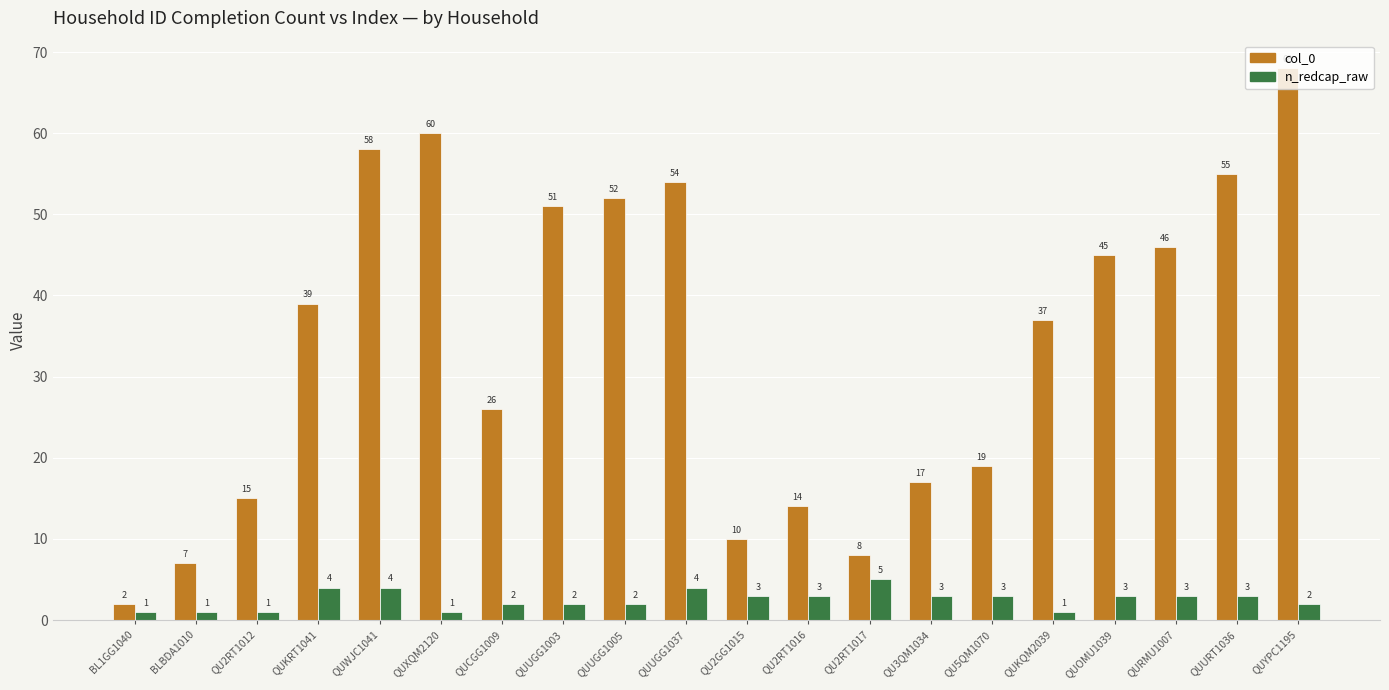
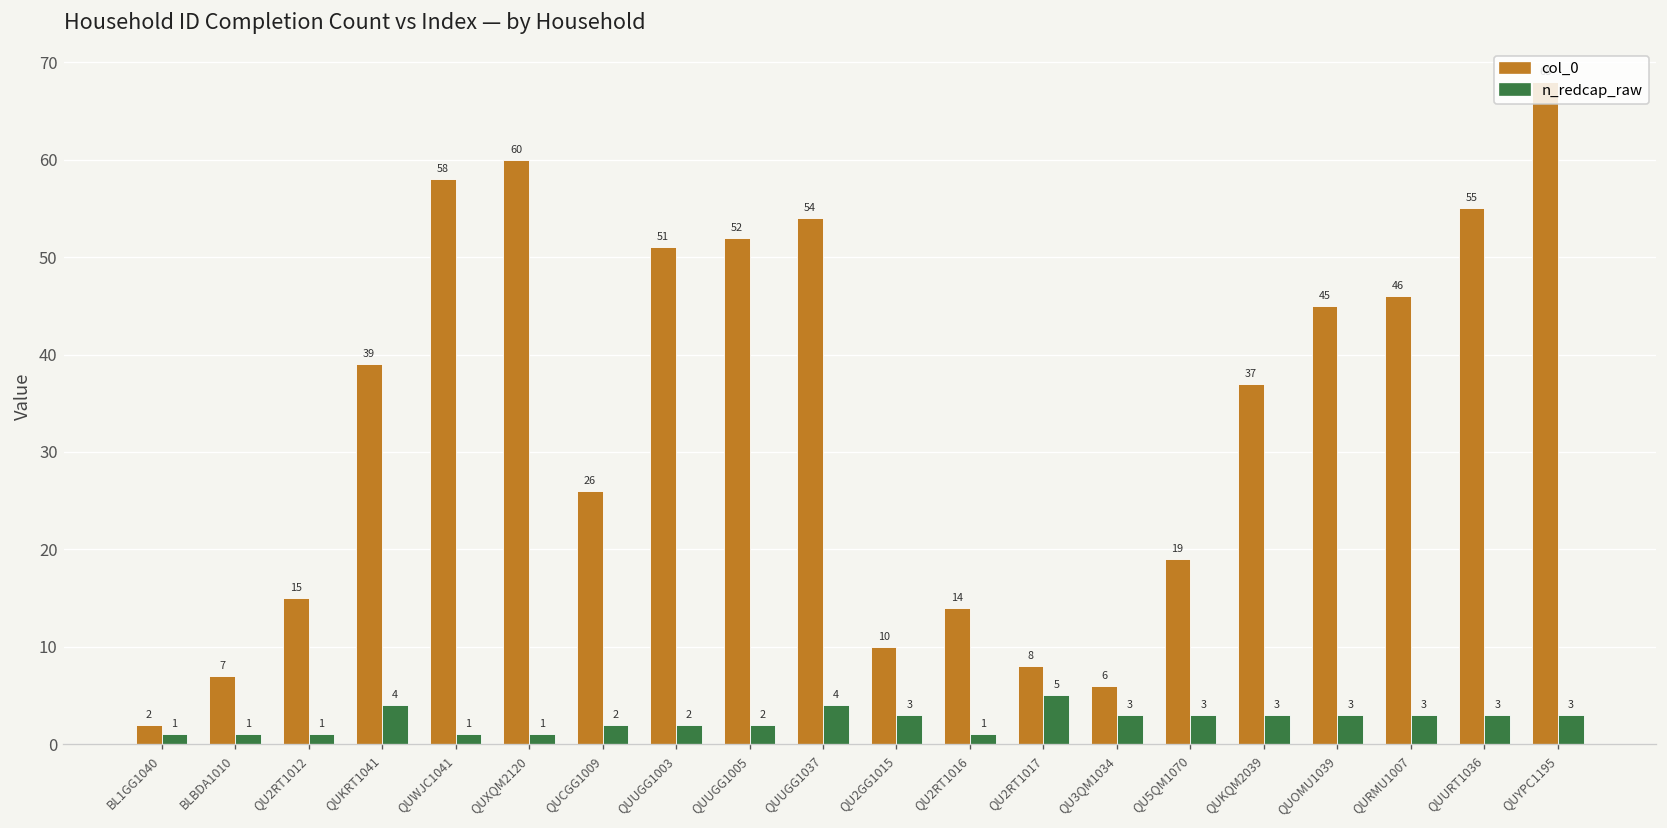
  {
    "col_0": {
      "BL1GG1040": 2,
      "BLBDA1010": 7,
      "QU2RT1012": 15,
      "QUKRT1041": 39,
      "QUWJC1041": 58,
      "QUXQM2120": 60,
      "QUCGG1009": 26,
      "QUUGG1003": 51,
      "QUUGG1005": 52,
      "QUUGG1037": 54,
      "QU2GG1015": 10,
      "QU2RT1016": 14,
      "QU2RT1017": 8,
-     "QU3QM1034": 17,
+     "QU3QM1034": 6,
      "QU5QM1070": 19,
      "QUKQM2039": 37,
      "QUOMU1039": 45,
      "QURMU1007": 46,
      "QUURT1036": 55
    },
    "n_redcap_raw": {
      "BL1GG1040": 1,
      "BLBDA1010": 1,
      "QU2RT1012": 1,
      "QUKRT1041": 4,
-     "QUWJC1041": 4,
+     "QUWJC1041": 1,
      "QUXQM2120": 1,
      "QUCGG1009": 2,
      "QUUGG1003": 2,
      "QUUGG1005": 2,
      "QUUGG1037": 4,
      "QU2GG1015": 3,
-     "QU2RT1016": 3,
+     "QU2RT1016": 1,
      "QU2RT1017": 5,
      "QU3QM1034": 3,
      "QU5QM1070": 3,
-     "QUKQM2039": 1,
+     "QUKQM2039": 3,
      "QUOMU1039": 3,
      "QURMU1007": 3,
      "QUURT1036": 3,
-     "QUYPC1195": 2
+     "QUYPC1195": 3
    }
  }
